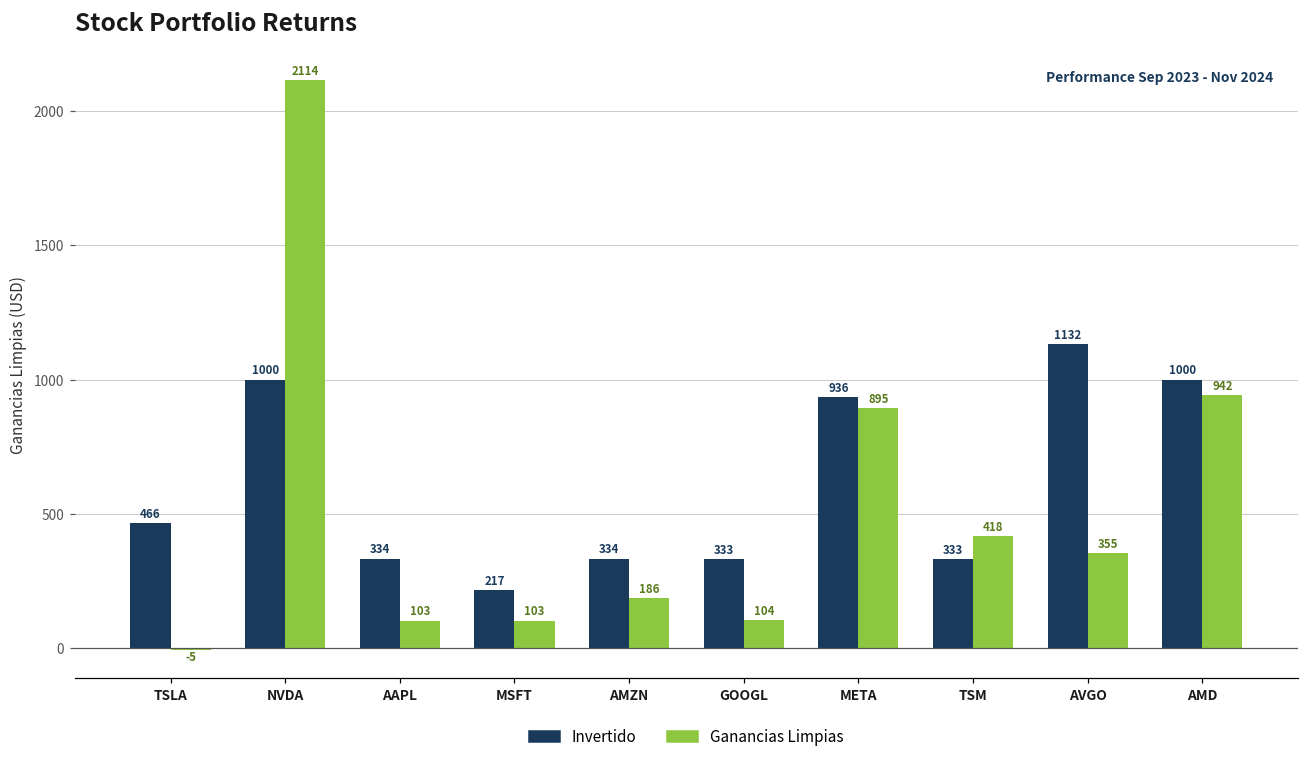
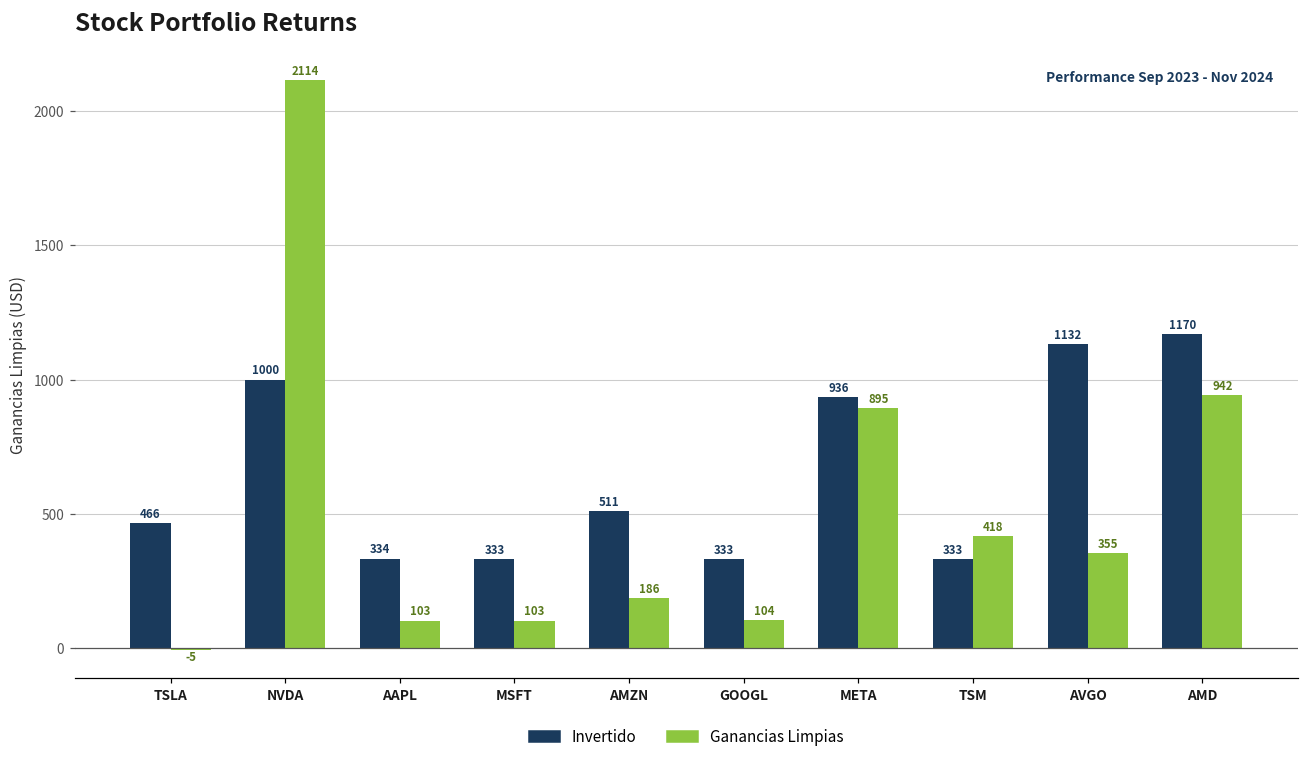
  {
    "Invertido": {
      "TSLA": 466,
      "NVDA": 1000,
      "AAPL": 334,
-     "MSFT": 217,
-     "AMZN": 334,
+     "MSFT": 333,
+     "AMZN": 511,
      "GOOGL": 333,
      "META": 936,
      "TSM": 333,
      "AVGO": 1132,
-     "AMD": 1000
+     "AMD": 1170
    },
    "Ganancias Limpias": {
      "TSLA": -5,
      "NVDA": 2114,
      "AAPL": 103,
      "MSFT": 103,
      "AMZN": 186,
      "GOOGL": 104,
      "META": 895,
      "TSM": 418,
      "AVGO": 355,
      "AMD": 942
    }
  }
